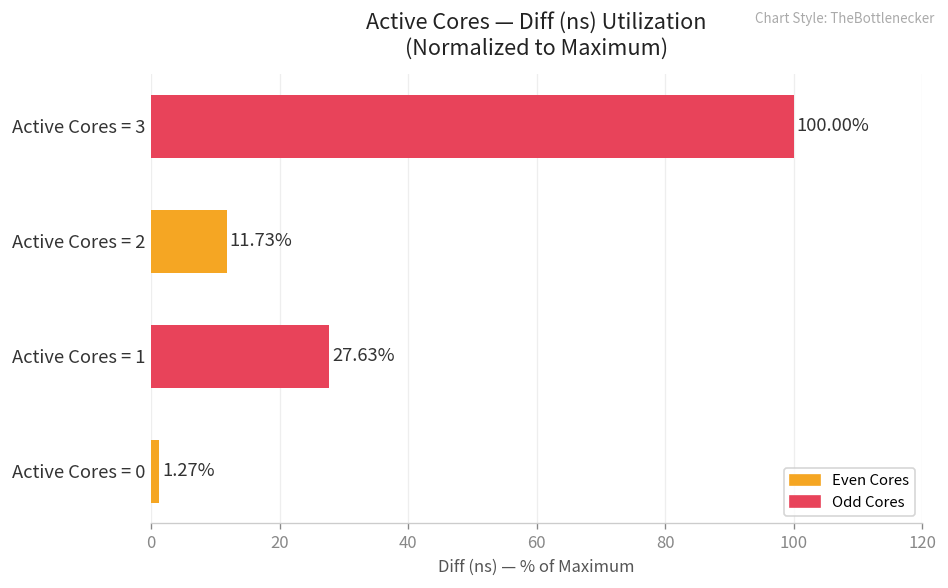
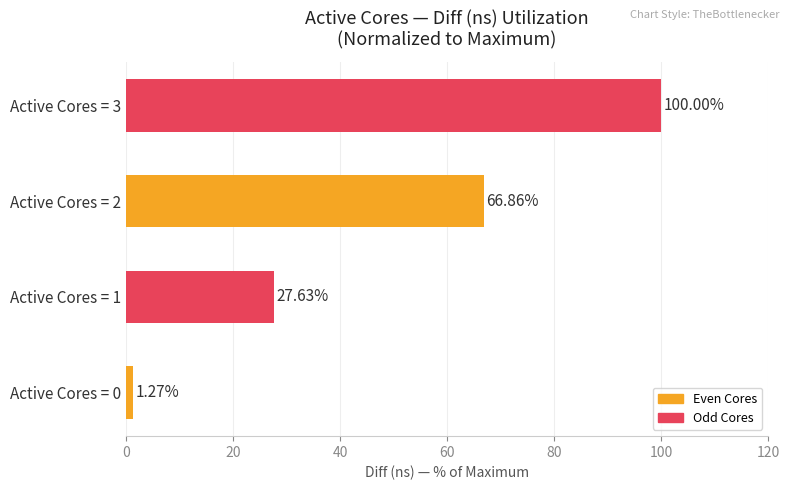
  {
    "Active Cores = 3": "100.00%",
-   "Active Cores = 2": "11.73%",
+   "Active Cores = 2": "66.86%",
    "Active Cores = 1": "27.63%",
    "Active Cores = 0": "1.27%"
  }
